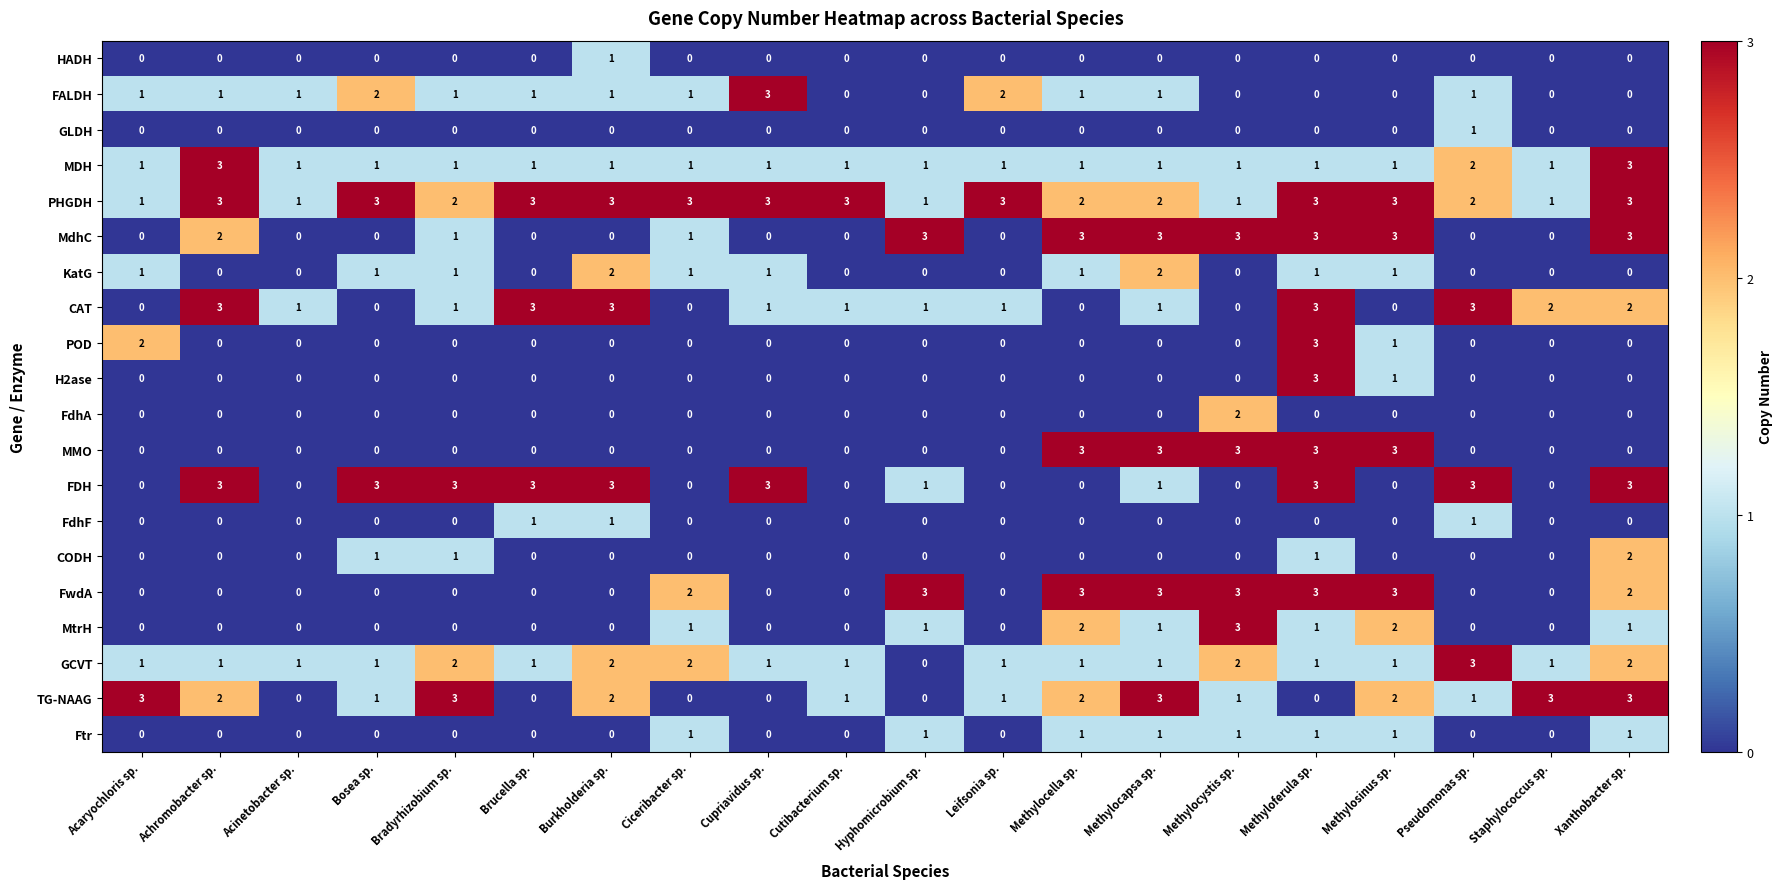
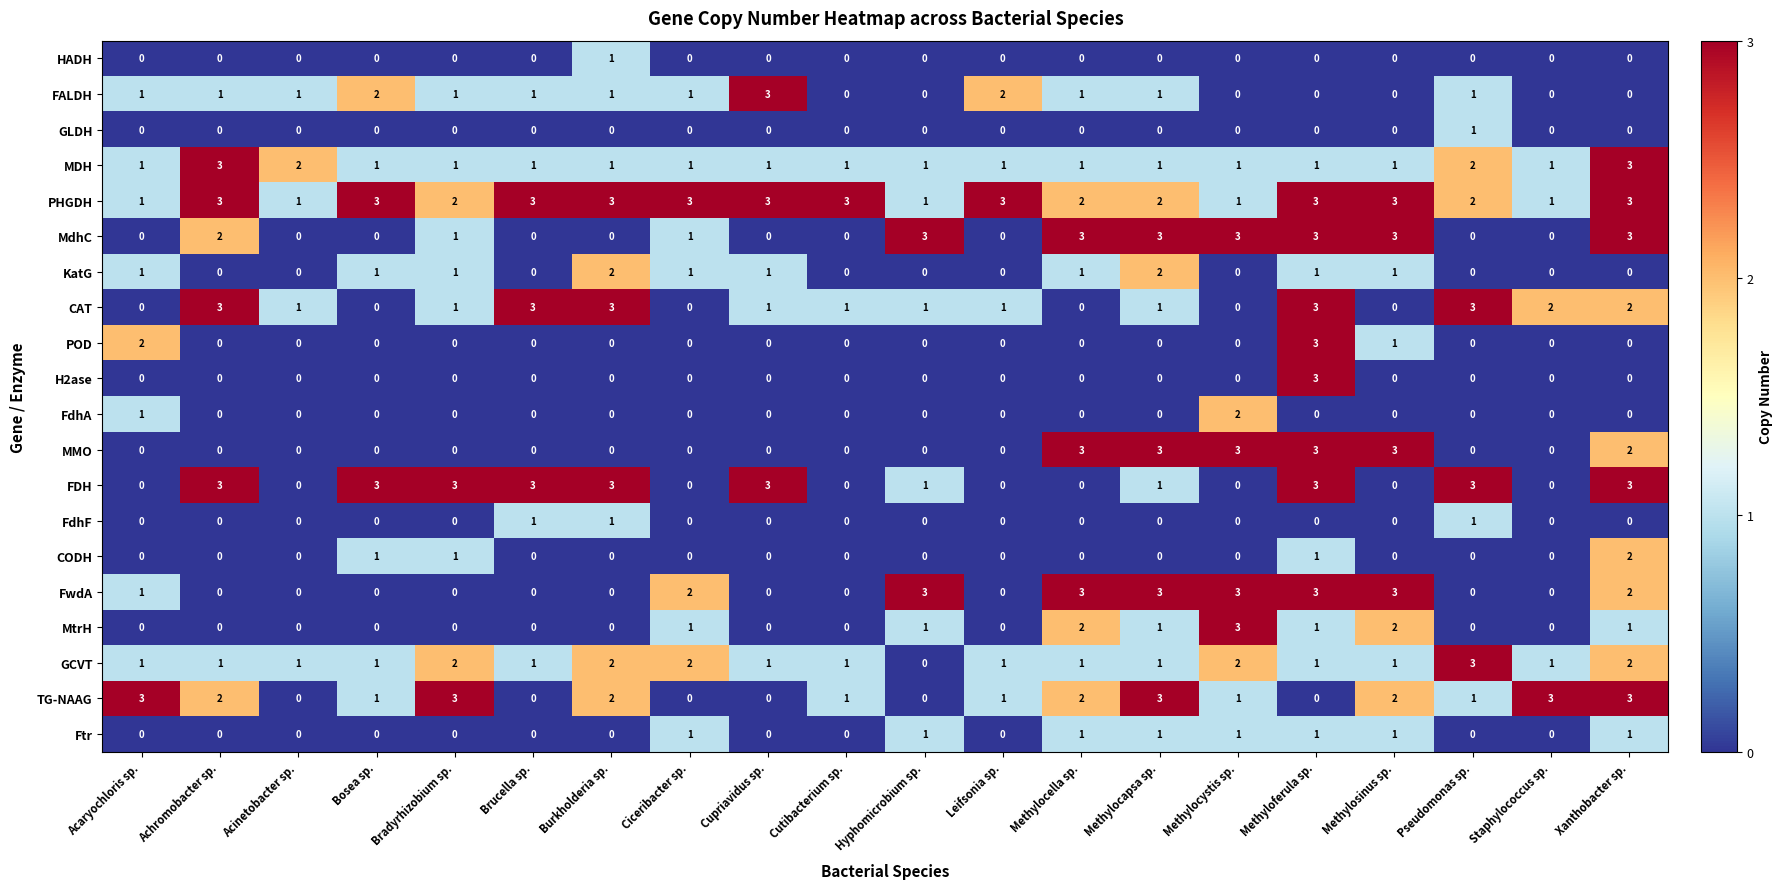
  {
    "MDH": {
      "Acaryochloris sp.": 1,
      "Achromobacter sp.": 3,
-     "Acinetobacter sp.": 1,
+     "Acinetobacter sp.": 2,
      "Bosea sp.": 1,
      "Bradyrhizobium sp.": 1,
      "Brucella sp.": 1,
      "Burkholderia sp.": 1,
      "Ciceribacter sp.": 1,
      "Cupriavidus sp.": 1,
      "Cutibacterium sp.": 1,
      "Hyphomicrobium sp.": 1,
      "Leifsonia sp.": 1,
      "Methylocella sp.": 1,
      "Methylocapsa sp.": 1,
      "Methylocystis sp.": 1,
      "Methyloferula sp.": 1,
      "Methylosinus sp.": 1,
      "Pseudomonas sp.": 2,
      "Staphylococcus sp.": 1,
      "Xanthobacter sp.": 3
    },
    "H2ase": {
      "Acaryochloris sp.": 0,
      "Achromobacter sp.": 0,
      "Acinetobacter sp.": 0,
      "Bosea sp.": 0,
      "Bradyrhizobium sp.": 0,
      "Brucella sp.": 0,
      "Burkholderia sp.": 0,
      "Ciceribacter sp.": 0,
      "Cupriavidus sp.": 0,
      "Cutibacterium sp.": 0,
      "Hyphomicrobium sp.": 0,
      "Leifsonia sp.": 0,
      "Methylocella sp.": 0,
      "Methylocapsa sp.": 0,
      "Methylocystis sp.": 0,
      "Methyloferula sp.": 3,
-     "Methylosinus sp.": 1,
+     "Methylosinus sp.": 0,
      "Pseudomonas sp.": 0,
      "Staphylococcus sp.": 0,
      "Xanthobacter sp.": 0
    },
    "FdhA": {
-     "Acaryochloris sp.": 0,
+     "Acaryochloris sp.": 1,
      "Achromobacter sp.": 0,
      "Acinetobacter sp.": 0,
      "Bosea sp.": 0,
      "Bradyrhizobium sp.": 0,
      "Brucella sp.": 0,
      "Burkholderia sp.": 0,
      "Ciceribacter sp.": 0,
      "Cupriavidus sp.": 0,
      "Cutibacterium sp.": 0,
      "Hyphomicrobium sp.": 0,
      "Leifsonia sp.": 0,
      "Methylocella sp.": 0,
      "Methylocapsa sp.": 0,
      "Methylocystis sp.": 2,
      "Methyloferula sp.": 0,
      "Methylosinus sp.": 0,
      "Pseudomonas sp.": 0,
      "Staphylococcus sp.": 0,
      "Xanthobacter sp.": 0
    },
    "MMO": {
      "Acaryochloris sp.": 0,
      "Achromobacter sp.": 0,
      "Acinetobacter sp.": 0,
      "Bosea sp.": 0,
      "Bradyrhizobium sp.": 0,
      "Brucella sp.": 0,
      "Burkholderia sp.": 0,
      "Ciceribacter sp.": 0,
      "Cupriavidus sp.": 0,
      "Cutibacterium sp.": 0,
      "Hyphomicrobium sp.": 0,
      "Leifsonia sp.": 0,
      "Methylocella sp.": 3,
      "Methylocapsa sp.": 3,
      "Methylocystis sp.": 3,
      "Methyloferula sp.": 3,
      "Methylosinus sp.": 3,
      "Pseudomonas sp.": 0,
      "Staphylococcus sp.": 0,
-     "Xanthobacter sp.": 0
+     "Xanthobacter sp.": 2
    },
    "FwdA": {
-     "Acaryochloris sp.": 0,
+     "Acaryochloris sp.": 1,
      "Achromobacter sp.": 0,
      "Acinetobacter sp.": 0,
      "Bosea sp.": 0,
      "Bradyrhizobium sp.": 0,
      "Brucella sp.": 0,
      "Burkholderia sp.": 0,
      "Ciceribacter sp.": 2,
      "Cupriavidus sp.": 0,
      "Cutibacterium sp.": 0,
      "Hyphomicrobium sp.": 3,
      "Leifsonia sp.": 0,
      "Methylocella sp.": 3,
      "Methylocapsa sp.": 3,
      "Methylocystis sp.": 3,
      "Methyloferula sp.": 3,
      "Methylosinus sp.": 3,
      "Pseudomonas sp.": 0,
      "Staphylococcus sp.": 0,
      "Xanthobacter sp.": 2
    }
  }
